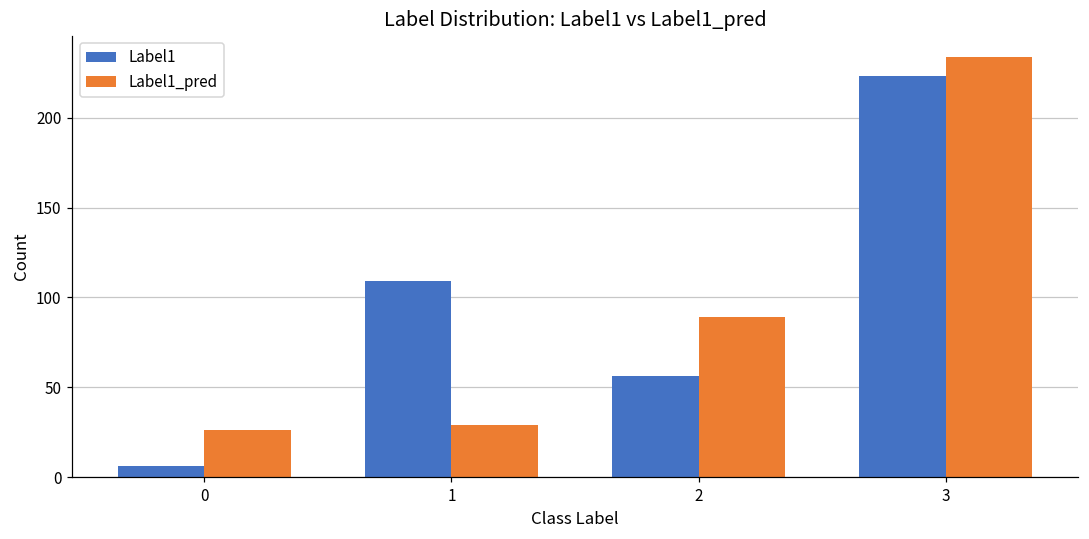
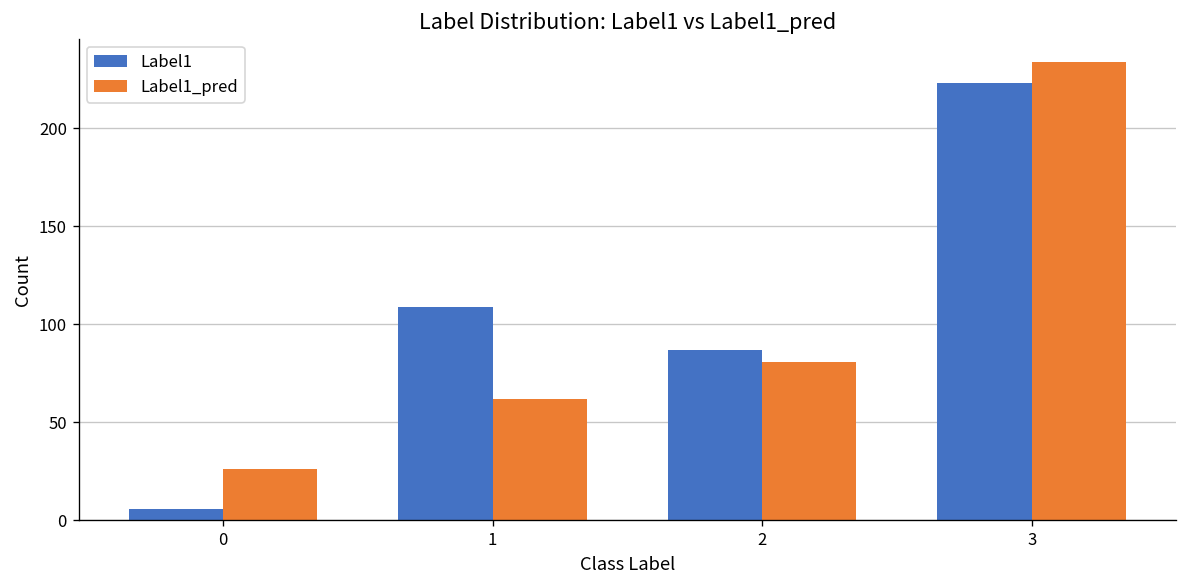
  {
    "Label1": {
      "0": 6,
      "1": 109,
-     "2": 56,
+     "2": 87,
      "3": 223
    },
    "Label1_pred": {
      "0": 26,
-     "1": 29,
-     "2": 89,
+     "1": 62,
+     "2": 81,
      "3": 234
    }
  }
